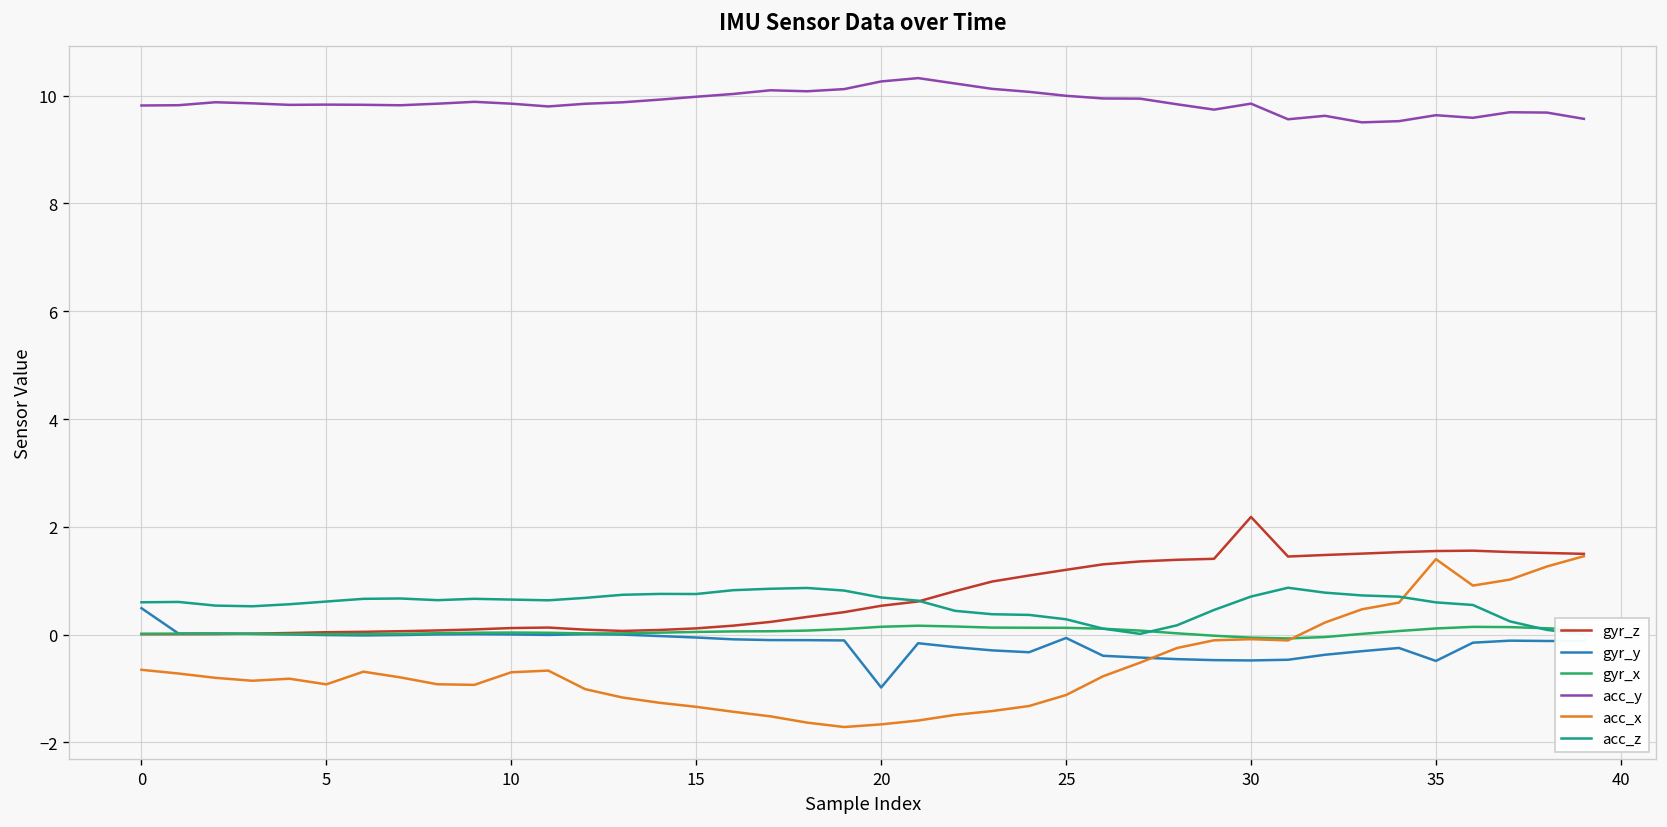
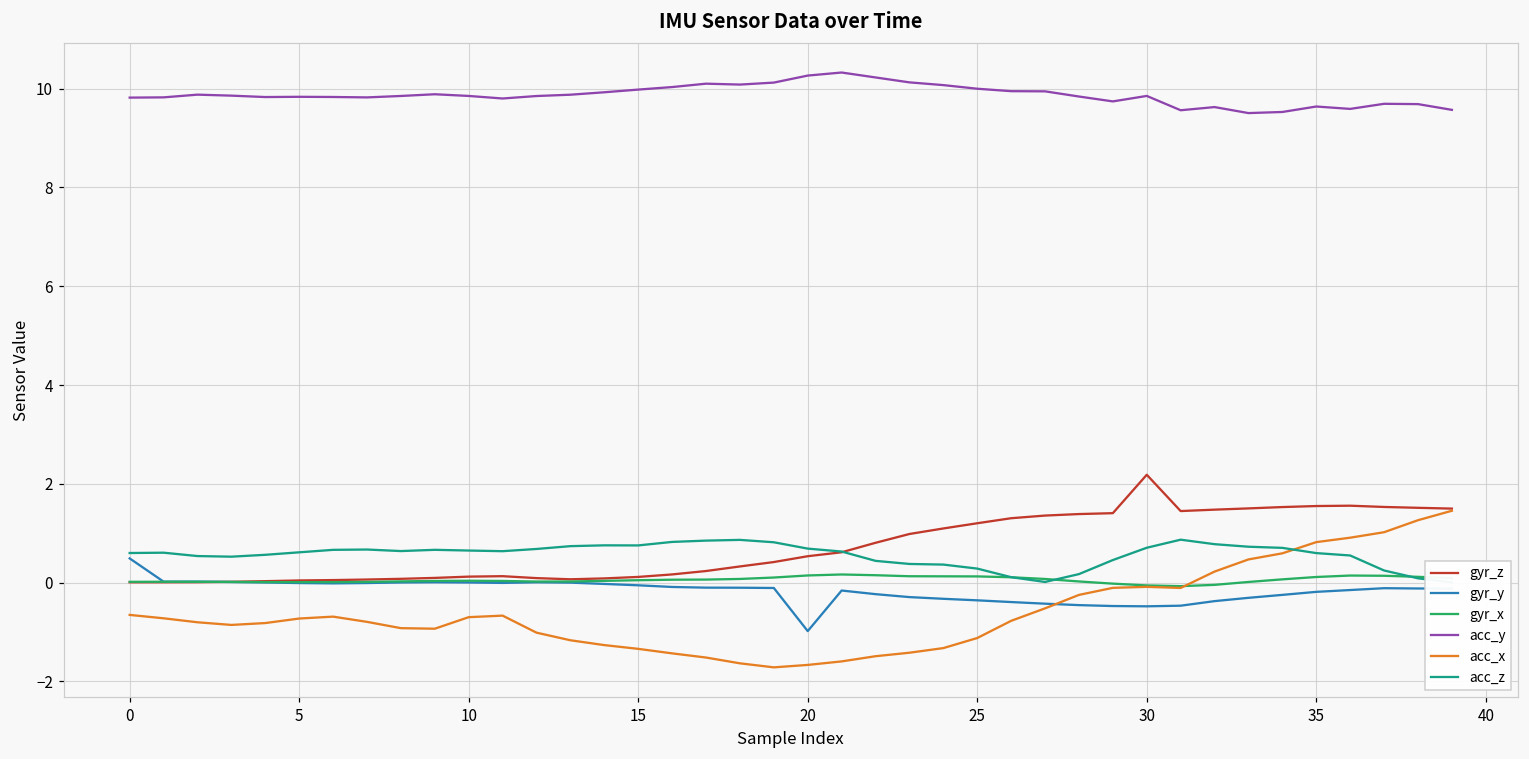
  {
    "gyr_z": {
      "10": 0.1,
      "15": 0.1,
      "20": 0.5,
      "25": 1.2,
      "30": 2.2,
      "35": 1.6
    },
    "gyr_y": {
      "0": 0.5,
      "15": -0.1,
      "20": -1.0,
-     "25": -0.1,
+     "25": -0.4,
      "30": -0.5,
-     "35": -0.5
+     "35": -0.2
    },
    "acc_y": {
      "0": 9.8,
      "5": 9.8,
      "10": 9.9,
      "15": 10.0,
      "20": 10.3,
      "25": 10.0,
      "30": 9.9,
      "35": 9.6
    },
    "acc_x": {
      "0": -0.7,
-     "5": -0.9,
+     "5": -0.7,
      "10": -0.7,
      "15": -1.3,
      "20": -1.7,
      "25": -1.1,
-     "35": 1.4
+     "35": 0.8
    }
  }
